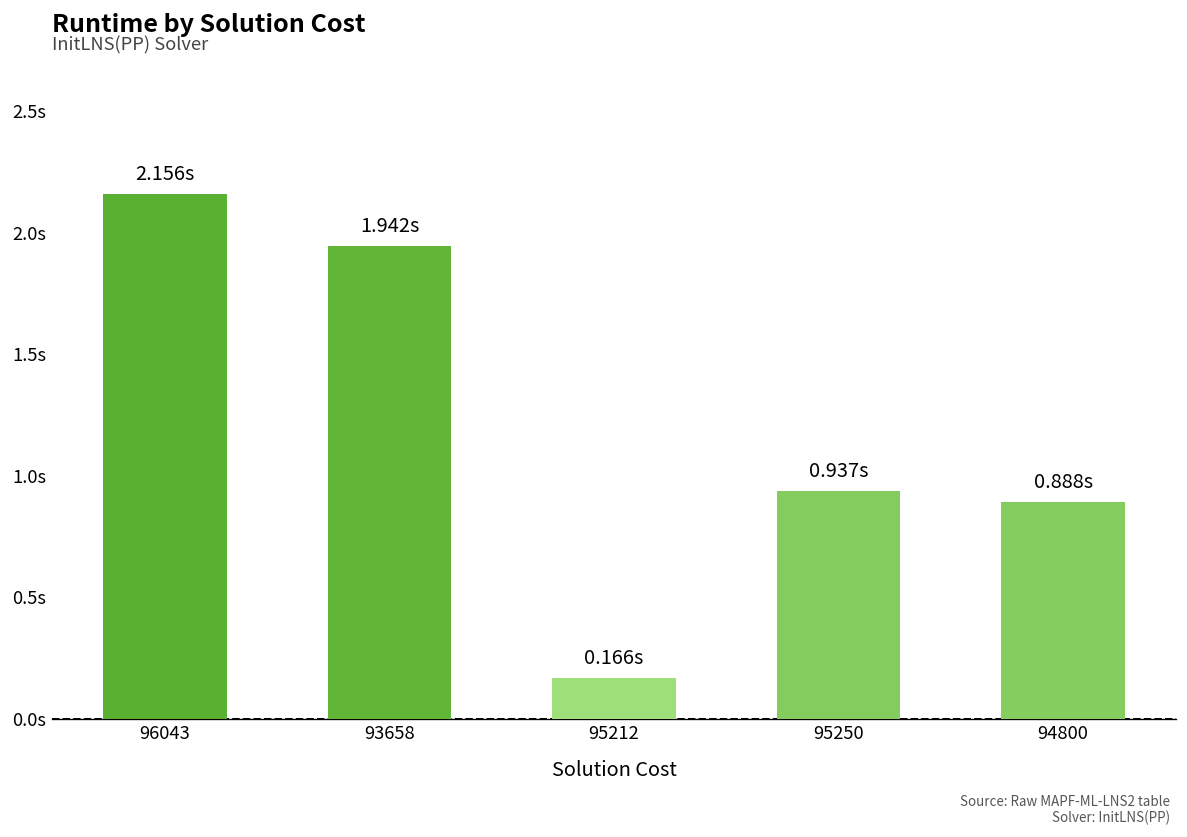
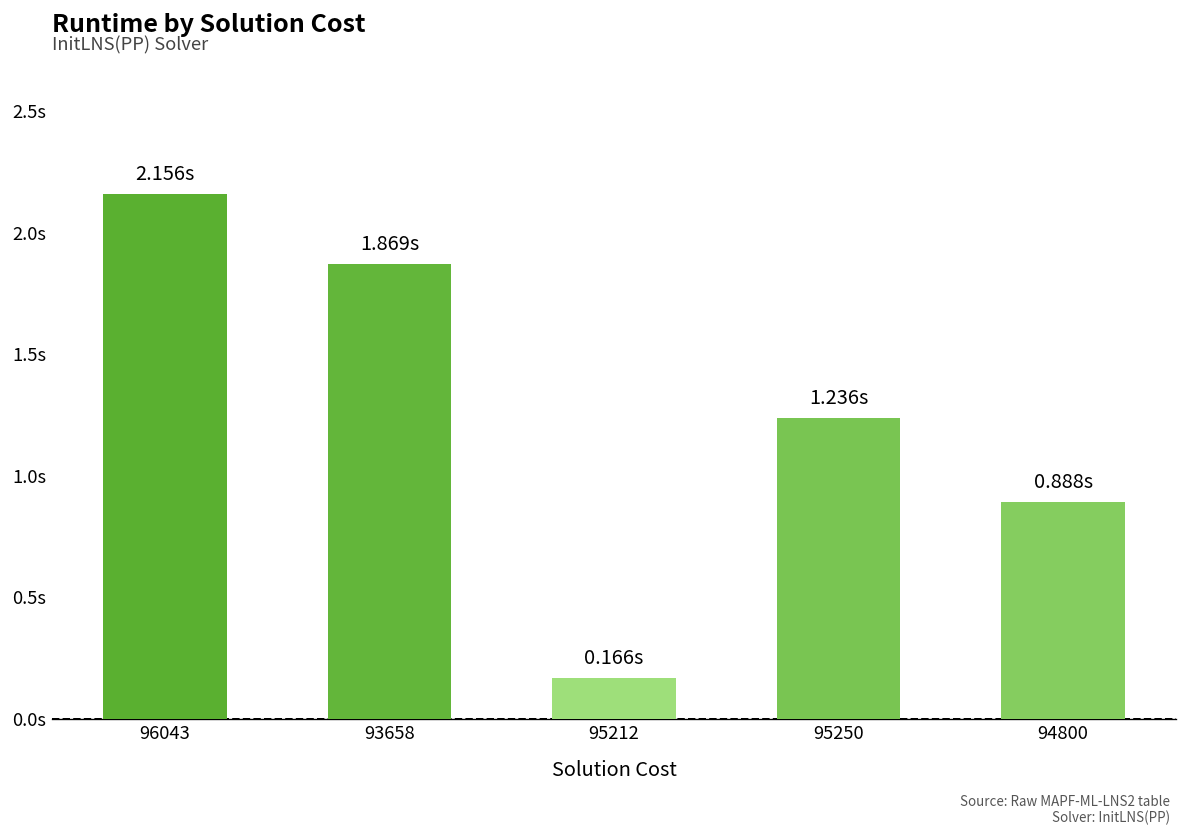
  {
    "96043": "2.156s",
-   "93658": "1.942s",
+   "93658": "1.869s",
    "95212": "0.166s",
-   "95250": "0.937s",
+   "95250": "1.236s",
    "94800": "0.888s"
  }
